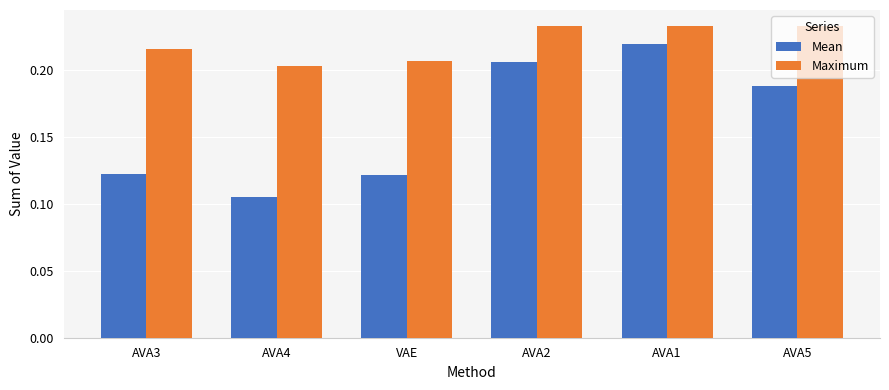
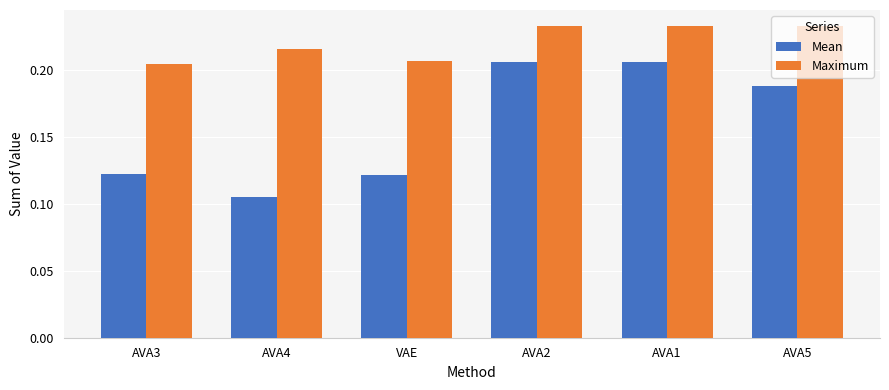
  {
    "Mean": {
      "AVA3": 0.122,
      "AVA4": 0.106,
      "VAE": 0.122,
      "AVA2": 0.206,
-     "AVA1": 0.220,
+     "AVA1": 0.206,
      "AVA5": 0.188
    },
    "Maximum": {
-     "AVA3": 0.216,
-     "AVA4": 0.203,
+     "AVA3": 0.204,
+     "AVA4": 0.216,
      "VAE": 0.207,
      "AVA2": 0.233,
      "AVA1": 0.233
    }
  }
